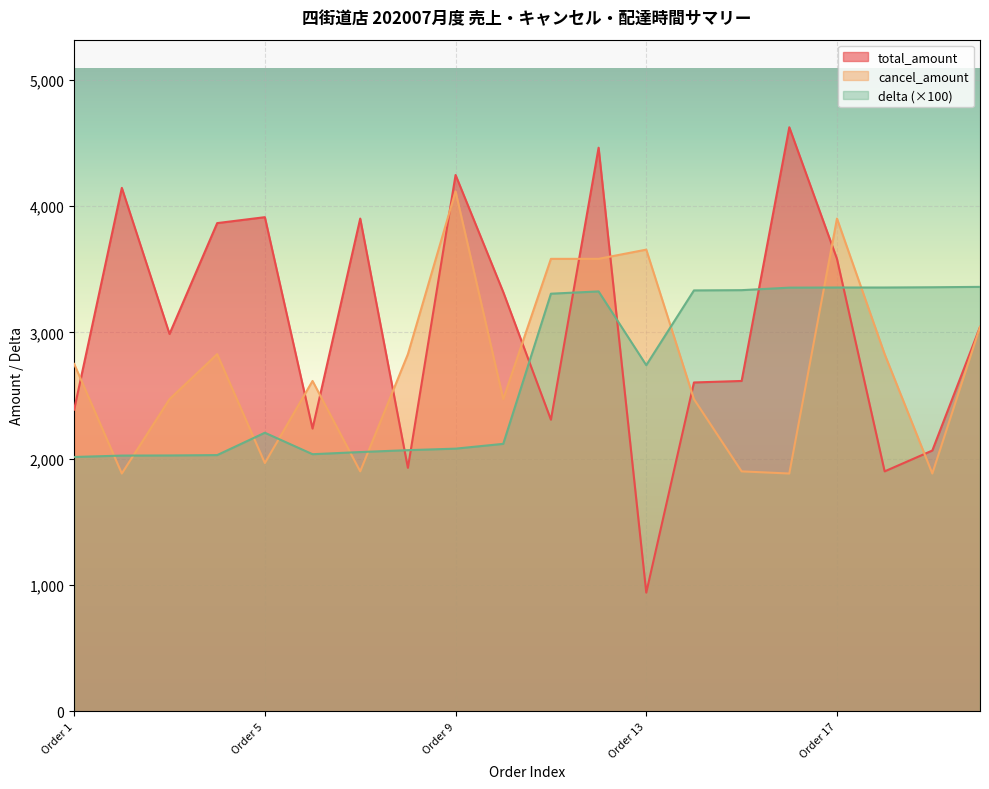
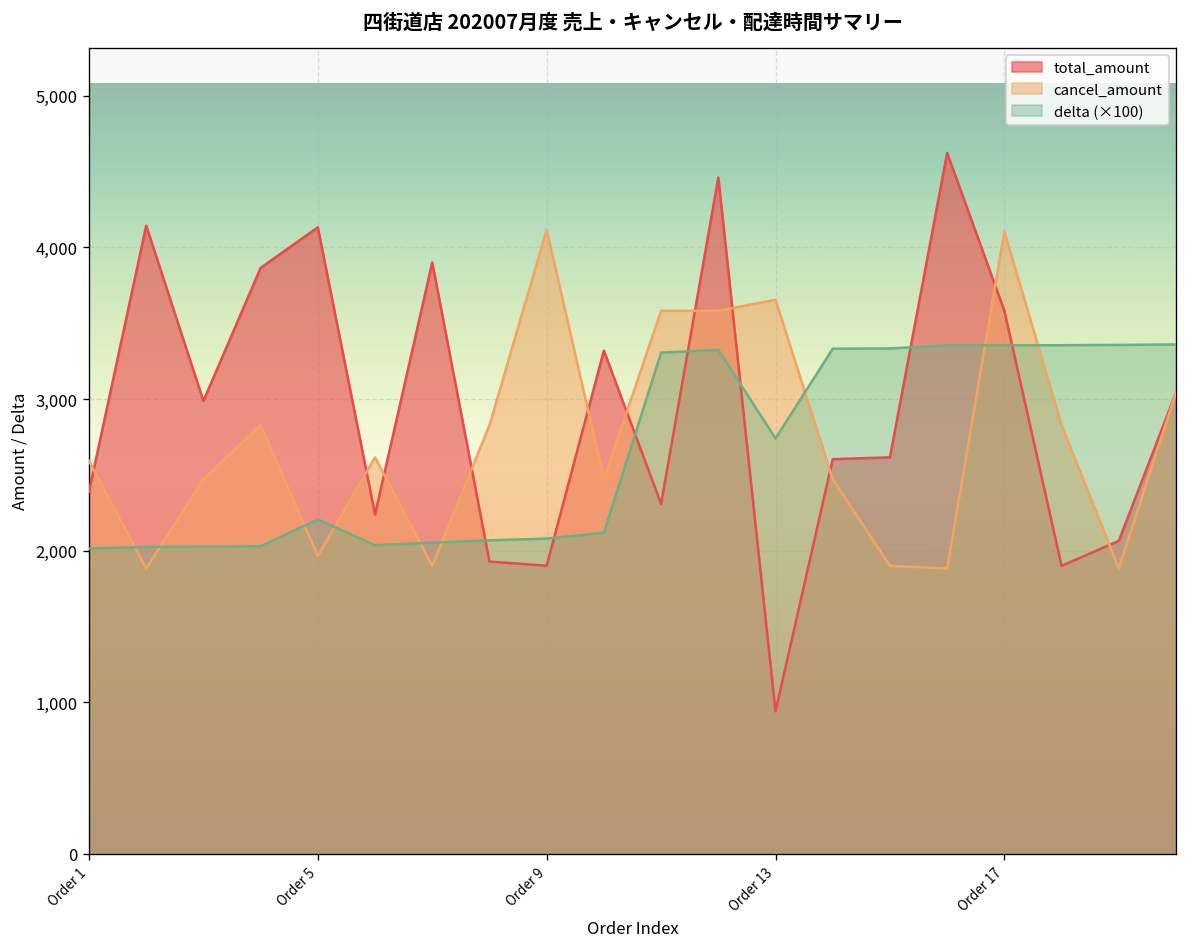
  {
    "total_amount": {
      "Order 1": "2,390",
-     "Order 5": "3,910",
-     "Order 9": "4,250",
+     "Order 5": "4,130",
+     "Order 9": "1,900",
      "Order 13": "940",
      "Order 17": "3,580"
    },
    "cancel_amount": {
-     "Order 1": "2,750",
+     "Order 1": "2,590",
      "Order 5": "1,970",
      "Order 9": "4,120",
      "Order 13": "3,660",
-     "Order 17": "3,900"
+     "Order 17": "4,110"
    },
    "delta (×100)": {
      "Order 1": "2,010",
      "Order 5": "2,210",
      "Order 9": "2,080",
      "Order 13": "2,740",
      "Order 17": "3,350"
    }
  }
